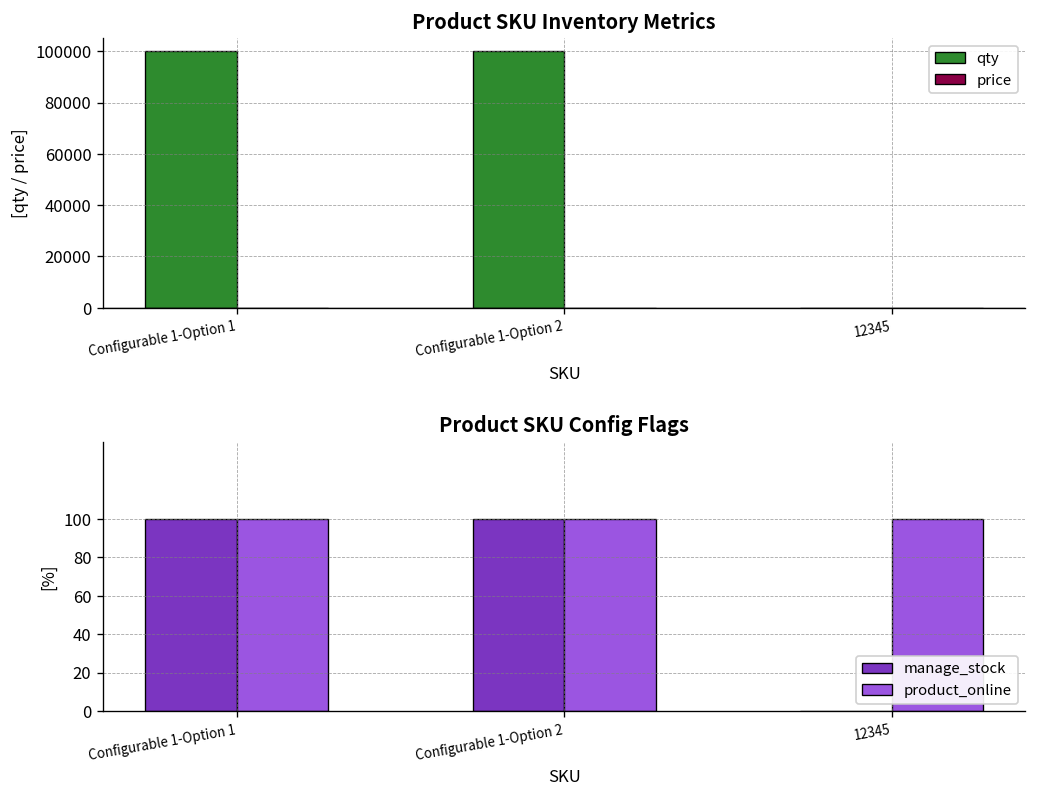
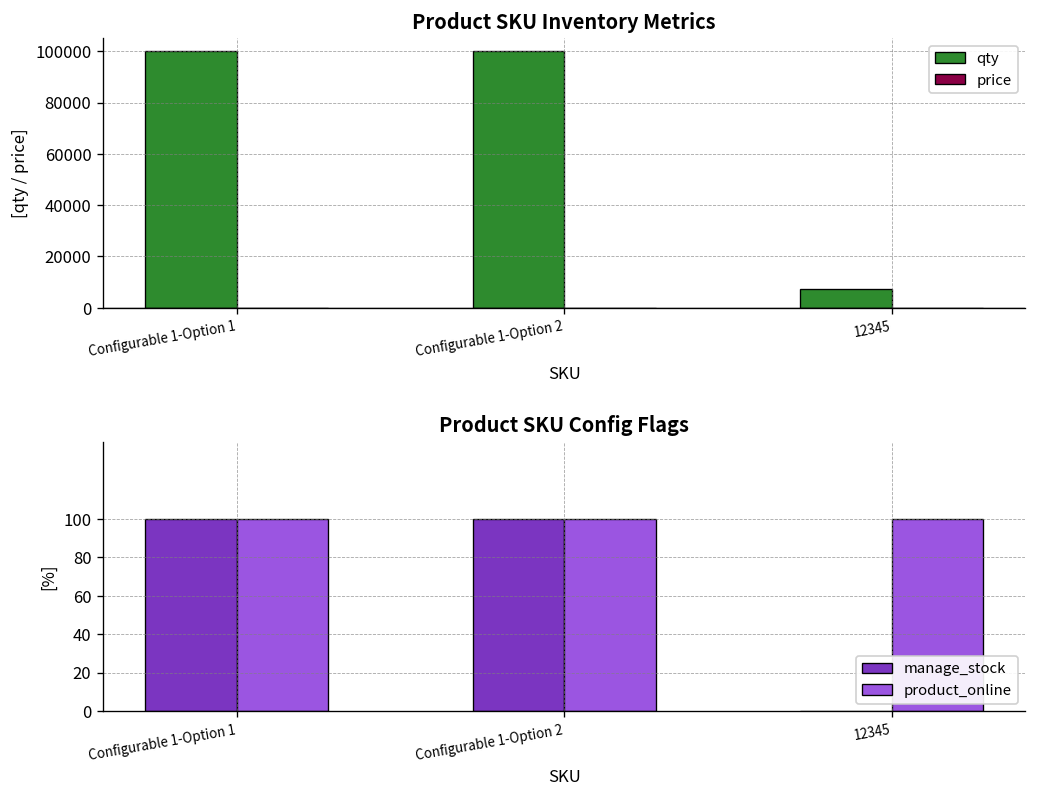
  {
    "Product SKU Inventory Metrics": {
      "qty": {
        "Configurable 1-Option 1": 100000,
        "Configurable 1-Option 2": 100000,
-       "12345": 0
+       "12345": 7000
      }
    }
  }
